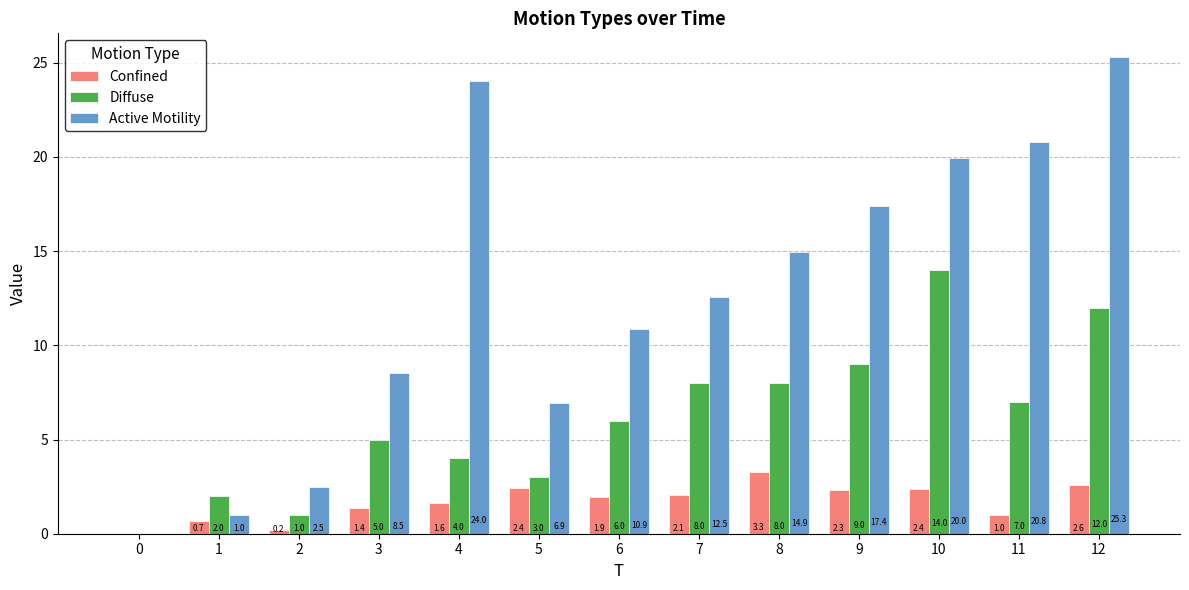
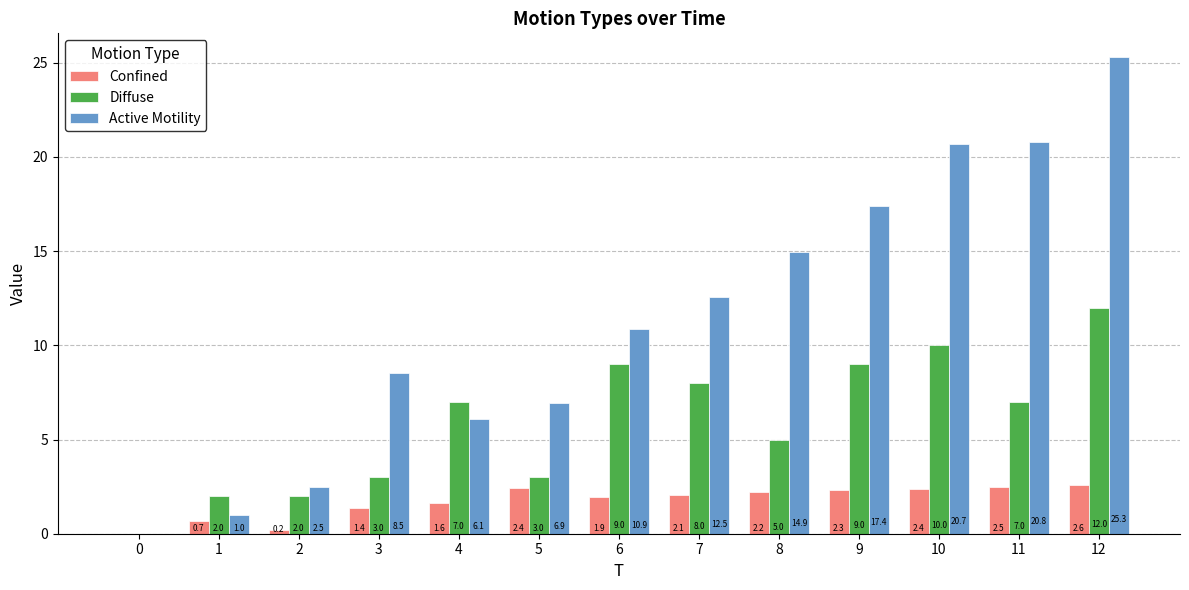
  {
    "Confined": {
      "1": 0.7,
      "2": 0.2,
      "3": 1.4,
      "4": 1.6,
      "5": 2.4,
      "6": 1.9,
      "7": 2.1,
-     "8": 3.3,
+     "8": 2.2,
      "9": 2.3,
      "10": 2.4,
-     "11": 1.0,
+     "11": 2.5,
      "12": 2.6
    },
    "Diffuse": {
      "1": 2.0,
-     "2": 1.0,
-     "3": 5.0,
-     "4": 4.0,
+     "2": 2.0,
+     "3": 3.0,
+     "4": 7.0,
      "5": 3.0,
-     "6": 6.0,
+     "6": 9.0,
      "7": 8.0,
-     "8": 8.0,
+     "8": 5.0,
      "9": 9.0,
-     "10": 14.0,
+     "10": 10.0,
      "11": 7.0,
      "12": 12.0
    },
    "Active Motility": {
      "1": 1.0,
      "2": 2.5,
      "3": 8.5,
-     "4": 24.0,
+     "4": 6.1,
      "5": 6.9,
      "6": 10.9,
      "7": 12.5,
      "8": 14.9,
      "9": 17.4,
-     "10": 20.0,
+     "10": 20.7,
      "11": 20.8,
      "12": 25.3
    }
  }
